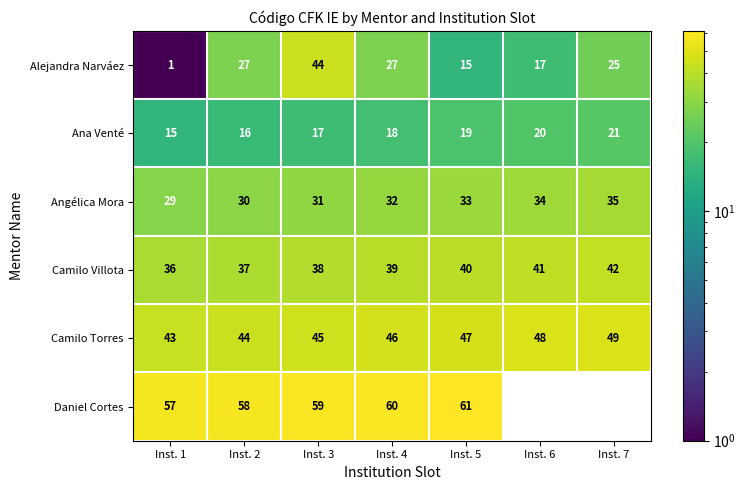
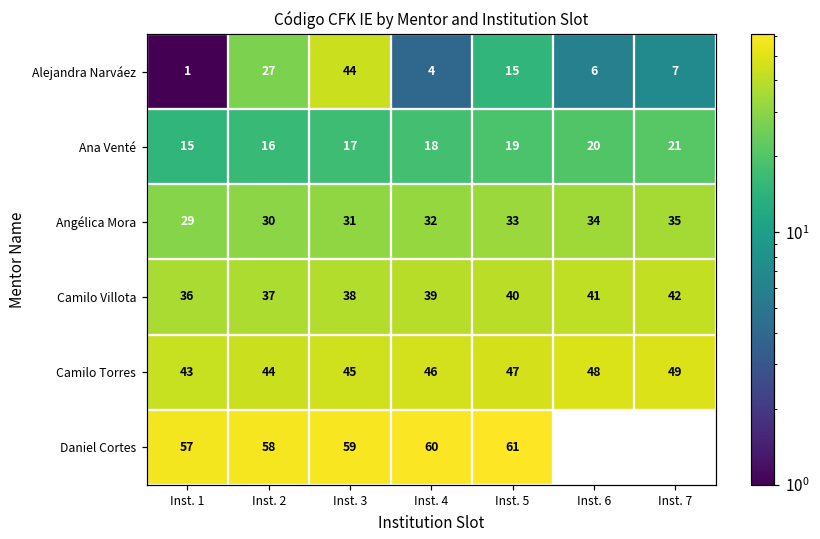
  {
    "Alejandra Narváez": {
      "Inst. 1": 1,
      "Inst. 2": 27,
      "Inst. 3": 44,
-     "Inst. 4": 27,
+     "Inst. 4": 4,
      "Inst. 5": 15,
-     "Inst. 6": 17,
-     "Inst. 7": 25
+     "Inst. 6": 6,
+     "Inst. 7": 7
    },
    "Ana Venté": {
      "Inst. 1": 15,
      "Inst. 2": 16,
      "Inst. 3": 17,
      "Inst. 4": 18,
      "Inst. 5": 19,
      "Inst. 6": 20,
      "Inst. 7": 21
    },
    "Angélica Mora": {
      "Inst. 1": 29,
      "Inst. 2": 30,
      "Inst. 3": 31,
      "Inst. 4": 32,
      "Inst. 5": 33,
      "Inst. 6": 34,
      "Inst. 7": 35
    },
    "Camilo Villota": {
      "Inst. 1": 36,
      "Inst. 2": 37,
      "Inst. 3": 38,
      "Inst. 4": 39,
      "Inst. 5": 40,
      "Inst. 6": 41,
      "Inst. 7": 42
    },
    "Camilo Torres": {
      "Inst. 1": 43,
      "Inst. 2": 44,
      "Inst. 3": 45,
      "Inst. 4": 46,
      "Inst. 5": 47,
      "Inst. 6": 48,
      "Inst. 7": 49
    },
    "Daniel Cortes": {
      "Inst. 1": 57,
      "Inst. 2": 58,
      "Inst. 3": 59,
      "Inst. 4": 60,
      "Inst. 5": 61
    }
  }
